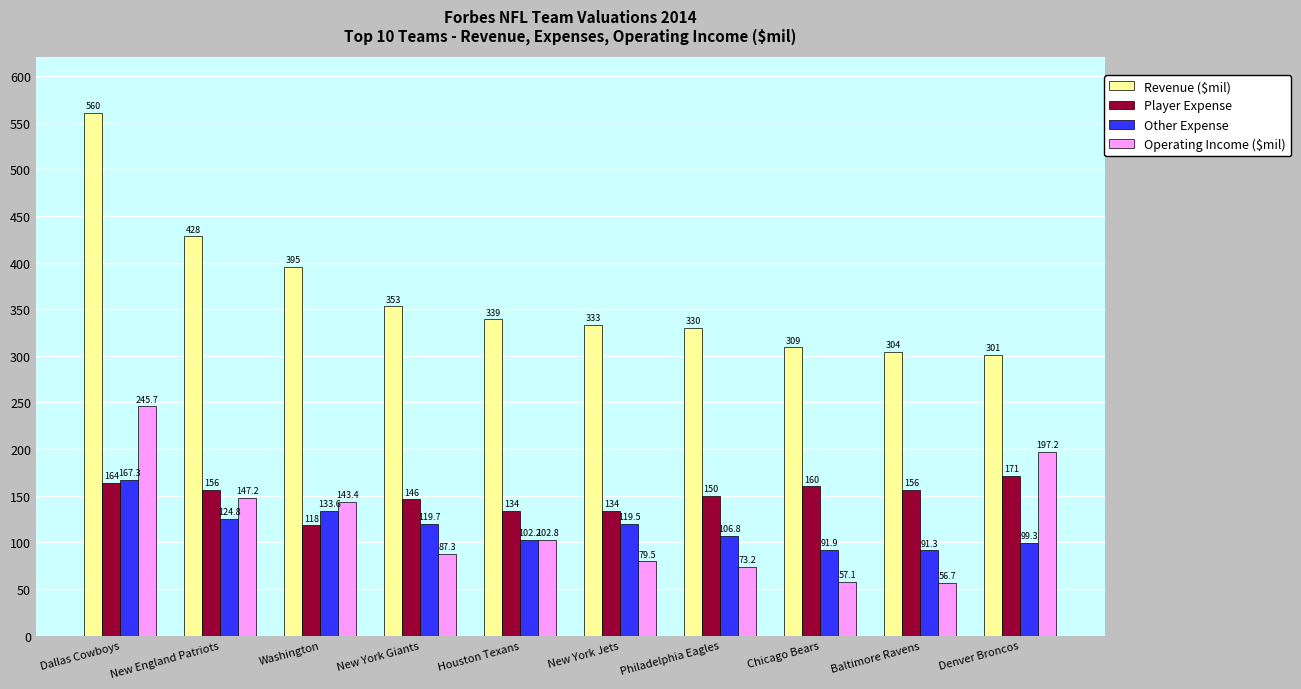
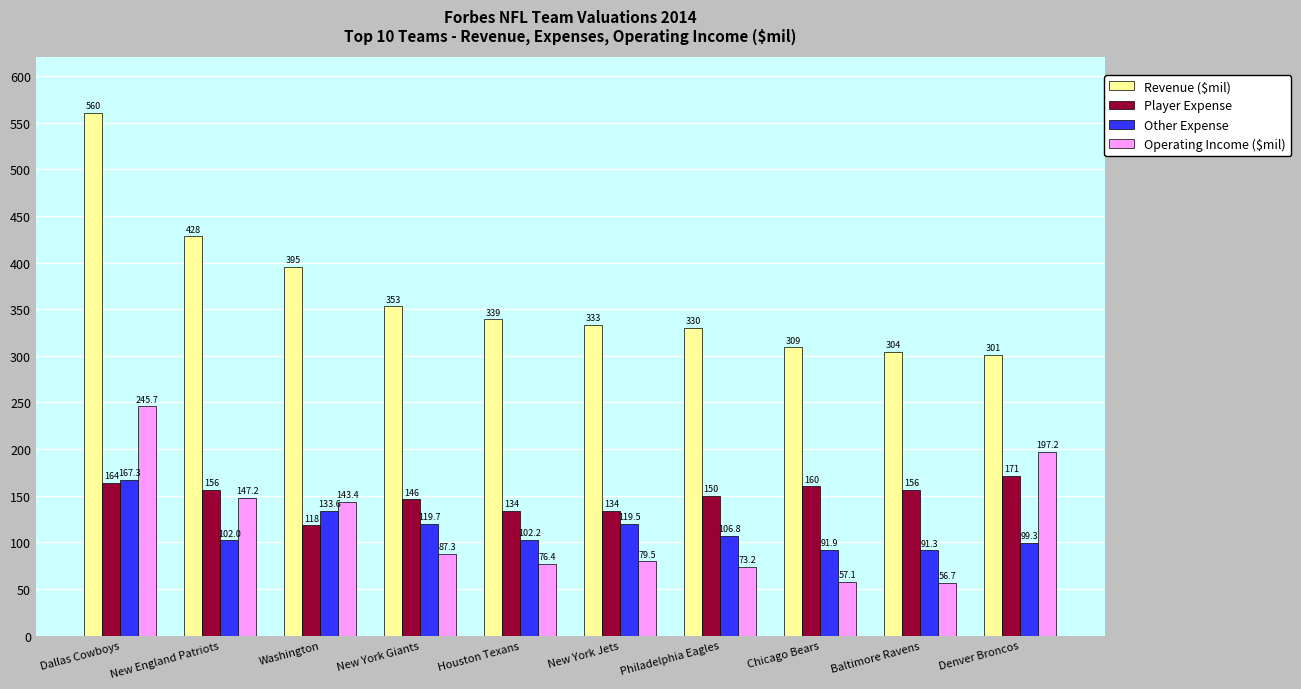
  {
    "Revenue ($mil)": {
      "Dallas Cowboys": 560,
      "New England Patriots": 428,
      "Washington": 395,
      "New York Giants": 353,
      "Houston Texans": 339,
      "New York Jets": 333,
      "Philadelphia Eagles": 330,
      "Chicago Bears": 309,
      "Baltimore Ravens": 304,
      "Denver Broncos": 301
    },
    "Player Expense": {
      "Dallas Cowboys": 164,
      "New England Patriots": 156,
      "Washington": 118,
      "New York Giants": 146,
      "Houston Texans": 134,
      "New York Jets": 134,
      "Philadelphia Eagles": 150,
      "Chicago Bears": 160,
      "Baltimore Ravens": 156,
      "Denver Broncos": 171
    },
    "Other Expense": {
      "Dallas Cowboys": 167.3,
-     "New England Patriots": 124.8,
+     "New England Patriots": 102.0,
      "Washington": 133.6,
      "New York Giants": 119.7,
      "New York Jets": 119.5,
      "Philadelphia Eagles": 106.8,
      "Chicago Bears": 91.9,
      "Baltimore Ravens": 91.3,
      "Denver Broncos": 99.3
    },
    "Operating Income ($mil)": {
      "Dallas Cowboys": 245.7,
      "New England Patriots": 147.2,
      "Washington": 143.4,
      "New York Giants": 87.3,
-     "Houston Texans": 102.8,
+     "Houston Texans": 76.4,
      "New York Jets": 79.5,
      "Philadelphia Eagles": 73.2,
      "Chicago Bears": 57.1,
      "Baltimore Ravens": 56.7,
      "Denver Broncos": 197.2
    }
  }
